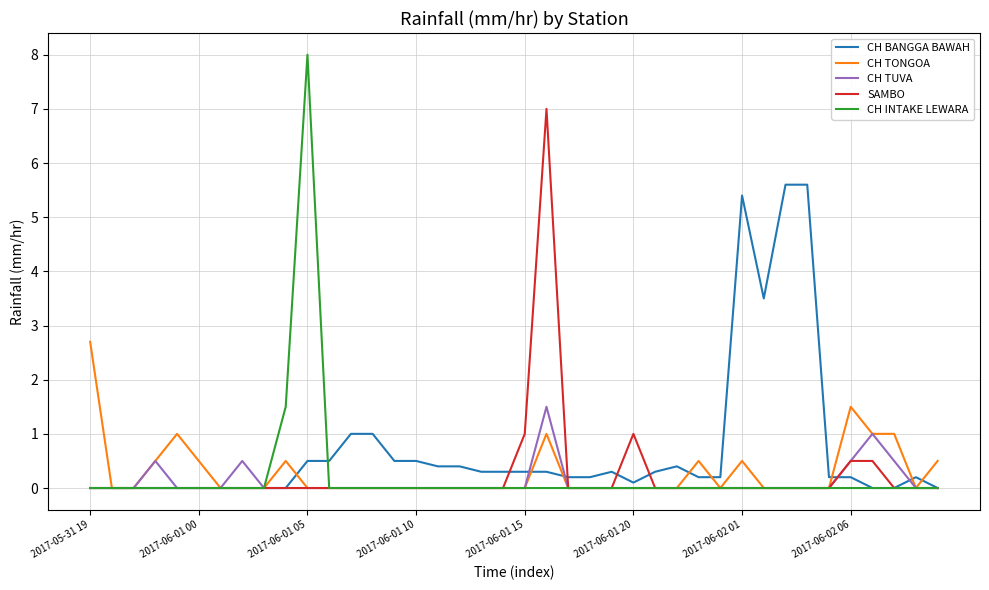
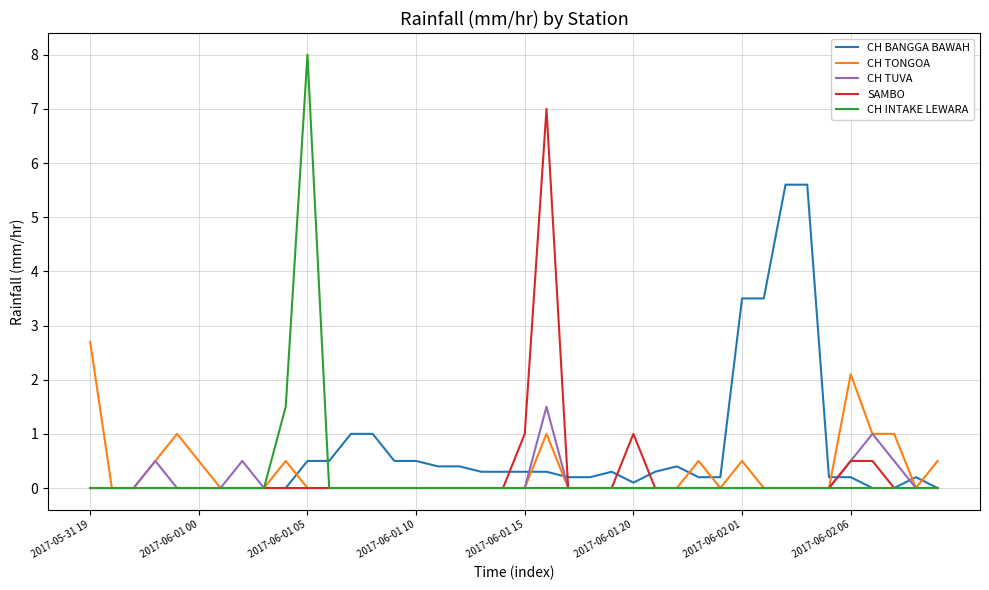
  {
    "CH BANGGA BAWAH": {
      "2017-06-01 05": 0.5,
      "2017-06-01 10": 0.5,
      "2017-06-01 15": 0.3,
      "2017-06-01 20": 0.1,
-     "2017-06-02 01": 5.4,
+     "2017-06-02 01": 3.5,
      "2017-06-02 06": 0.2
    },
    "CH TONGOA": {
      "2017-05-31 19": 2.7,
      "2017-06-01 00": 0.5,
      "2017-06-02 01": 0.5,
-     "2017-06-02 06": 1.5
+     "2017-06-02 06": 2.1
    },
    "SAMBO": {
      "2017-06-01 15": 1.0,
      "2017-06-01 20": 1.0
    },
    "CH INTAKE LEWARA": {
      "2017-06-01 05": 8.0,
      "2017-06-02 06": 0.0
    }
  }
